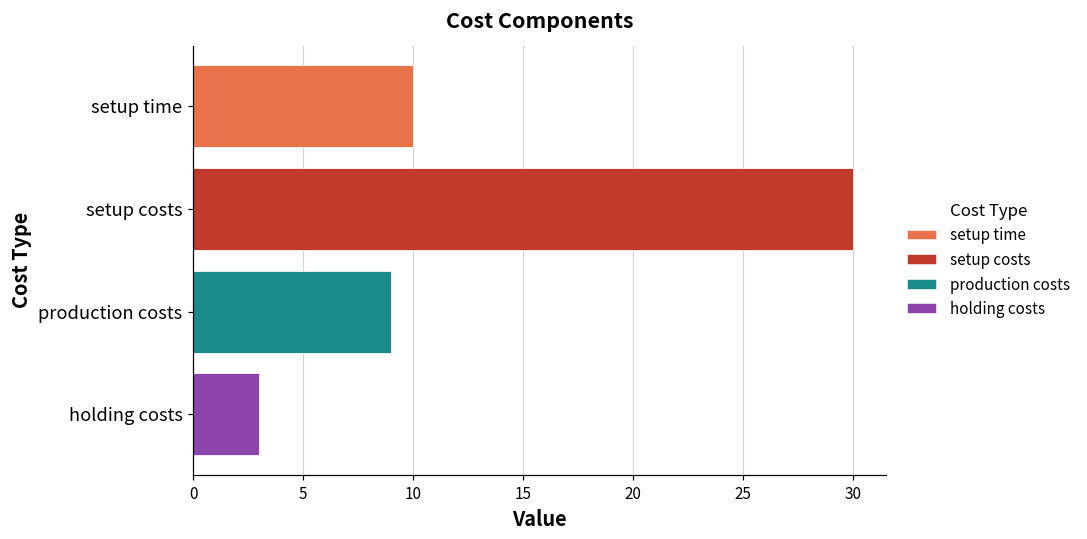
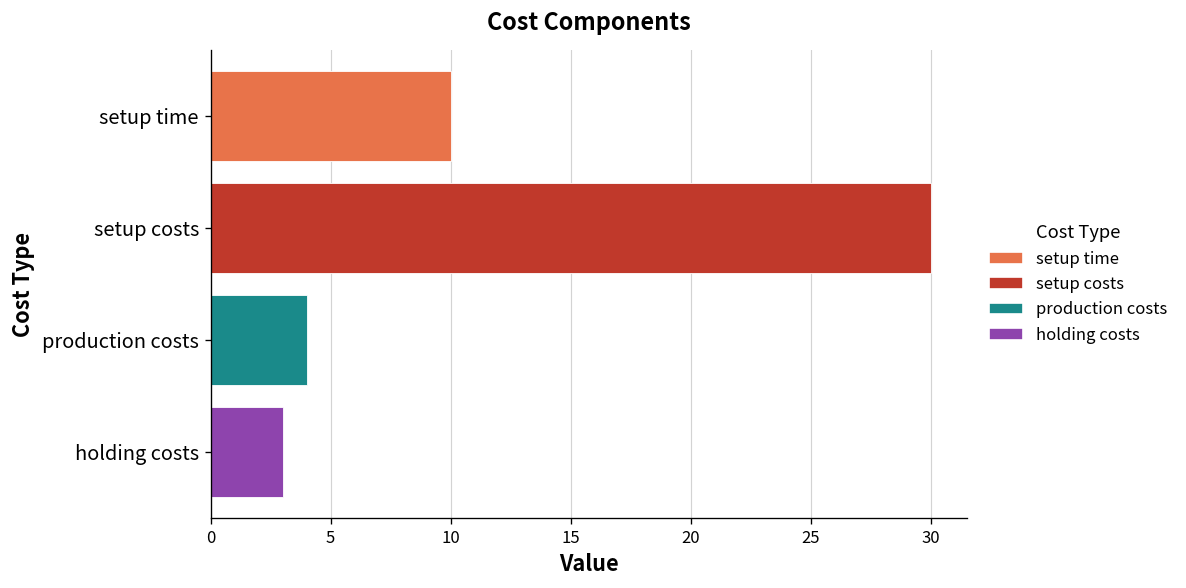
  {
    "setup time": 10,
    "setup costs": 30,
-   "production costs": 9,
+   "production costs": 4,
    "holding costs": 3
  }
